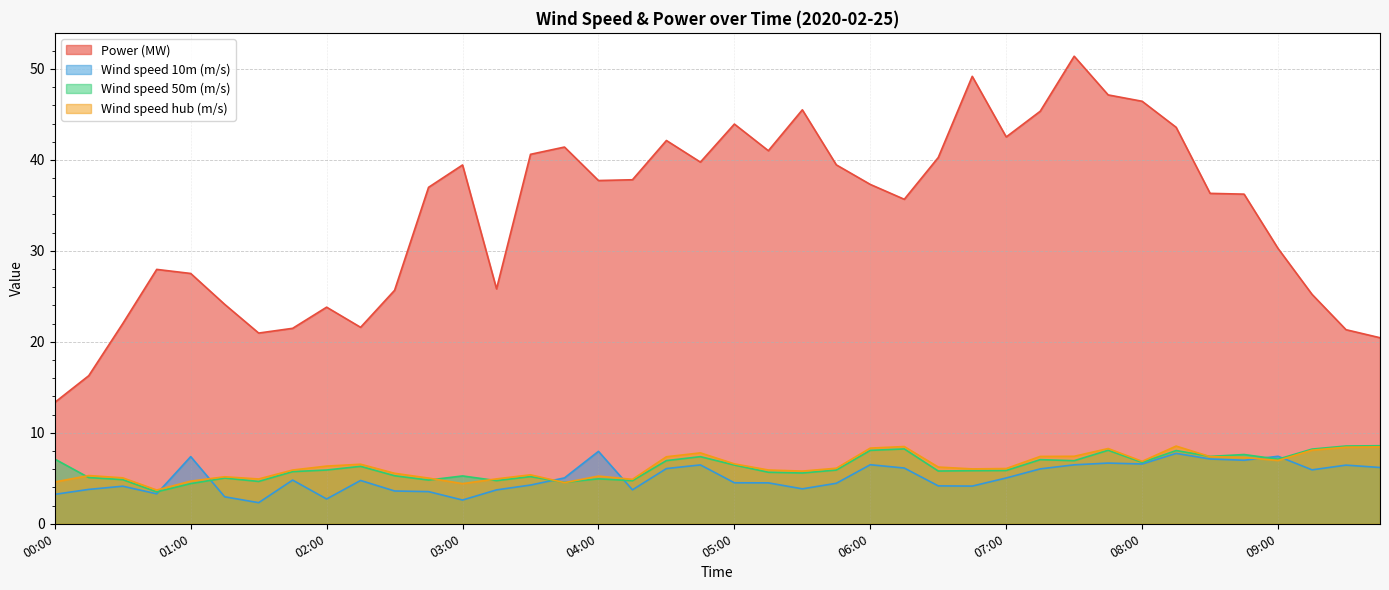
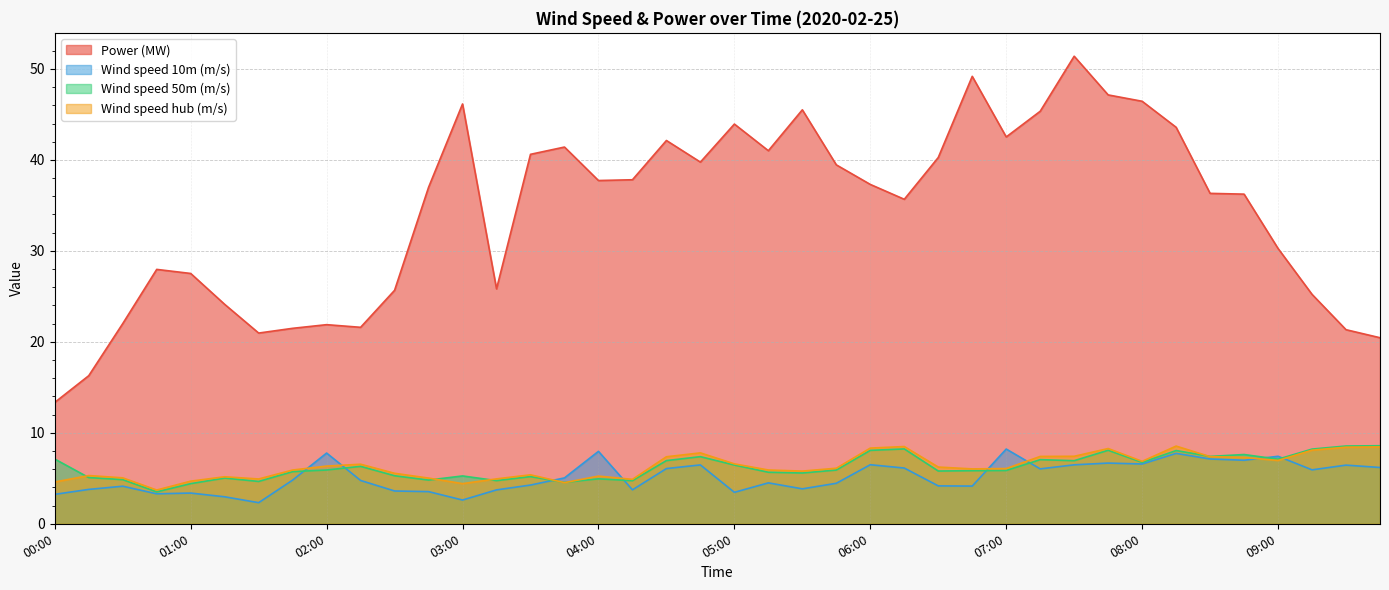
  {
    "Power (MW)": {
      "00:00": 13,
      "01:00": 28,
-     "02:00": 24,
-     "03:00": 39,
+     "02:00": 22,
+     "03:00": 46,
      "04:00": 38,
      "05:00": 44,
      "06:00": 37,
      "07:00": 43,
      "08:00": 46,
      "09:00": 30
    },
    "Wind speed 10m (m/s)": {
      "00:00": 3,
-     "01:00": 7,
-     "02:00": 3,
+     "01:00": 3,
+     "02:00": 8,
      "03:00": 3,
      "04:00": 8,
-     "05:00": 5,
+     "05:00": 3,
      "06:00": 6,
-     "07:00": 5,
+     "07:00": 8,
      "09:00": 7
    },
    "Wind speed 50m (m/s)": {
      "00:00": 7,
      "02:00": 6,
      "03:00": 5,
      "04:00": 5
    },
    "Wind speed hub (m/s)": {
      "00:00": 5,
      "02:00": 6,
      "03:00": 4,
      "04:00": 5
    }
  }
